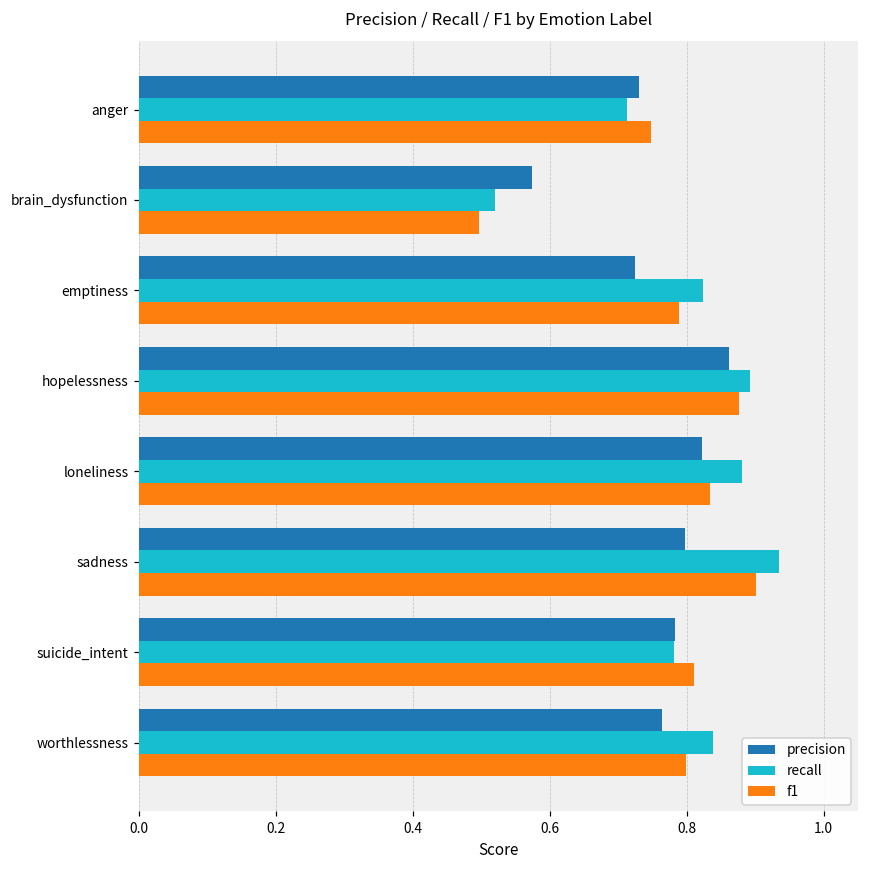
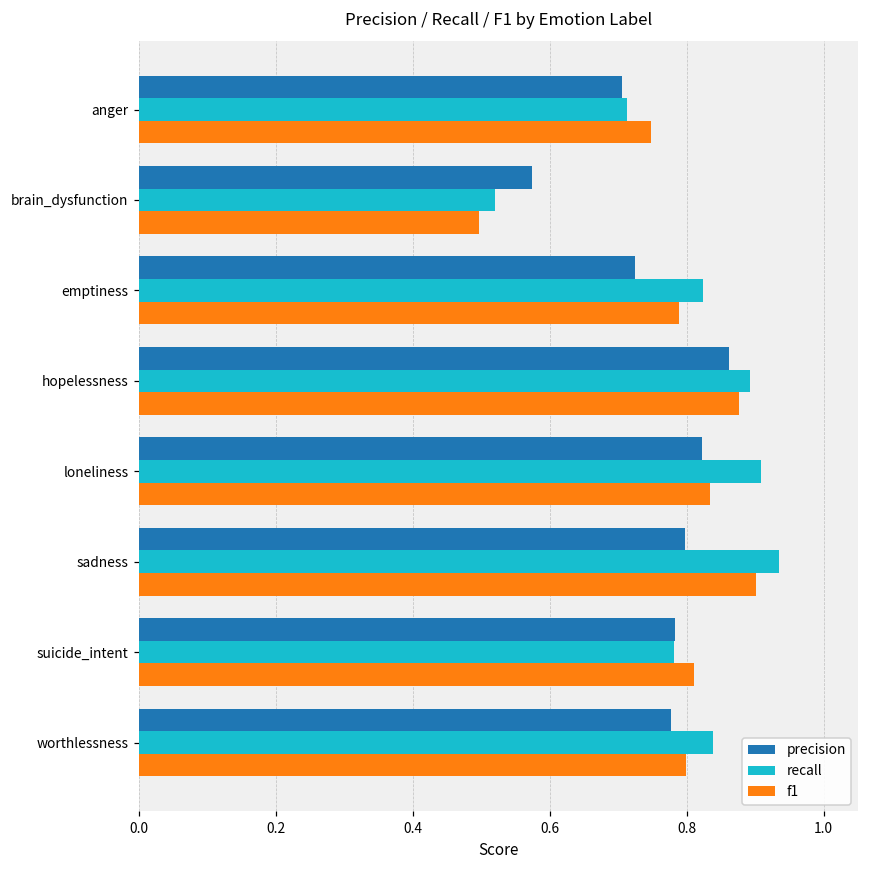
  {
    "precision": {
-     "anger": 0.73,
+     "anger": 0.70,
      "brain_dysfunction": 0.57,
      "emptiness": 0.72,
      "hopelessness": 0.86,
      "loneliness": 0.82,
      "sadness": 0.80,
      "suicide_intent": 0.78,
-     "worthlessness": 0.76
+     "worthlessness": 0.78
    },
    "recall": {
      "anger": 0.71,
      "brain_dysfunction": 0.52,
      "emptiness": 0.82,
      "hopelessness": 0.89,
-     "loneliness": 0.88,
+     "loneliness": 0.91,
      "sadness": 0.93,
      "suicide_intent": 0.78,
      "worthlessness": 0.84
    },
    "f1": {
      "anger": 0.75,
      "brain_dysfunction": 0.50,
      "emptiness": 0.79,
      "hopelessness": 0.88,
      "loneliness": 0.83,
      "sadness": 0.90,
      "suicide_intent": 0.81,
      "worthlessness": 0.80
    }
  }
